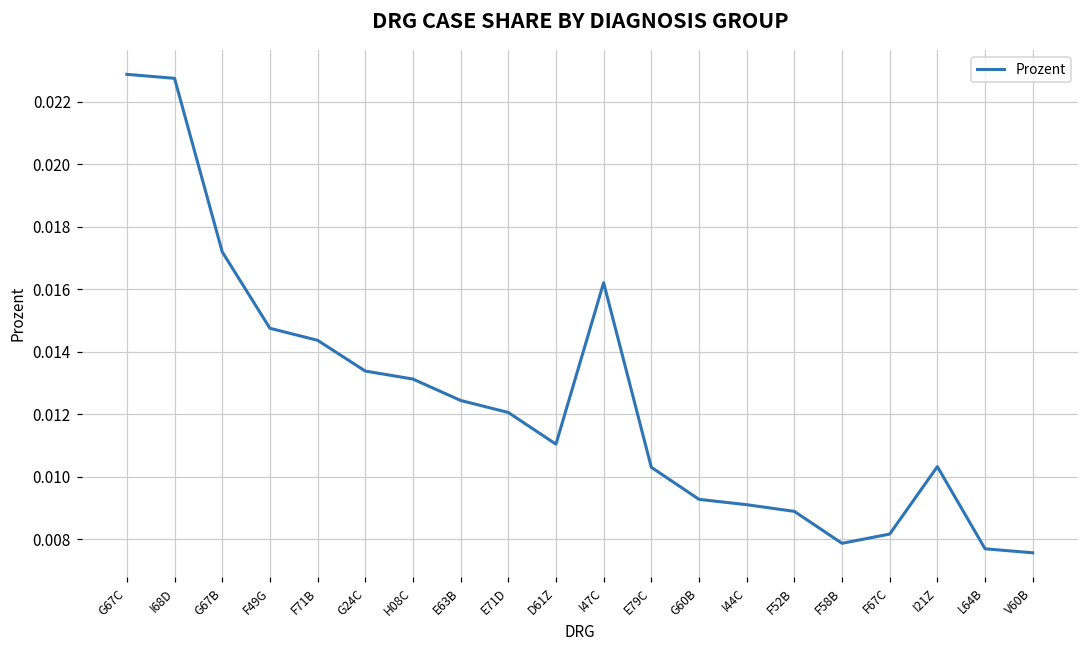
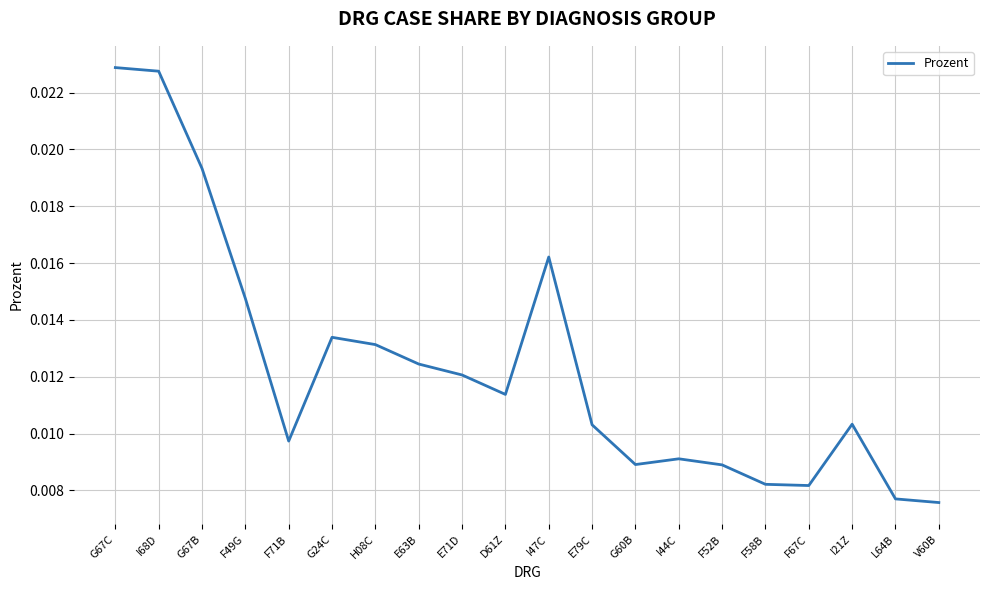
  {
    "G67C": 0.0229,
    "I68D": 0.0228,
-   "G67B": 0.0172,
+   "G67B": 0.0193,
    "F49G": 0.0148,
-   "F71B": 0.0144,
+   "F71B": 0.0097,
    "G24C": 0.0134,
    "H08C": 0.0131,
    "E63B": 0.0124,
    "E71D": 0.0121,
-   "D61Z": 0.0110,
+   "D61Z": 0.0114,
    "I47C": 0.0162,
    "E79C": 0.0103,
-   "G60B": 0.0093,
+   "G60B": 0.0089,
    "I44C": 0.0091,
    "F52B": 0.0089,
-   "F58B": 0.0079,
+   "F58B": 0.0082,
    "F67C": 0.0082,
    "I21Z": 0.0103,
    "L64B": 0.0077,
    "V60B": 0.0076
  }
